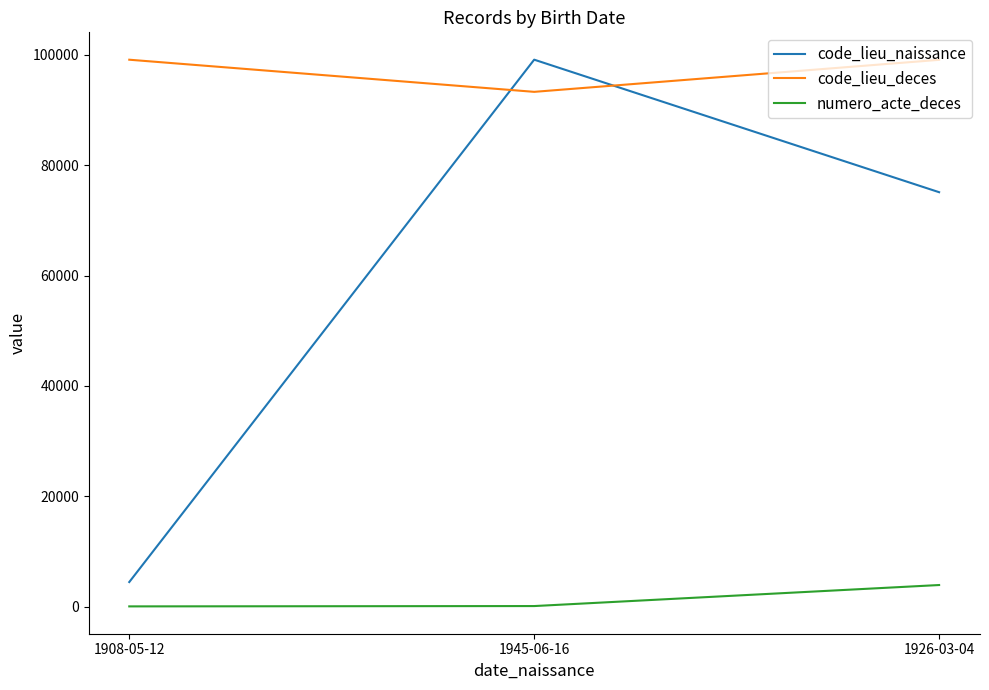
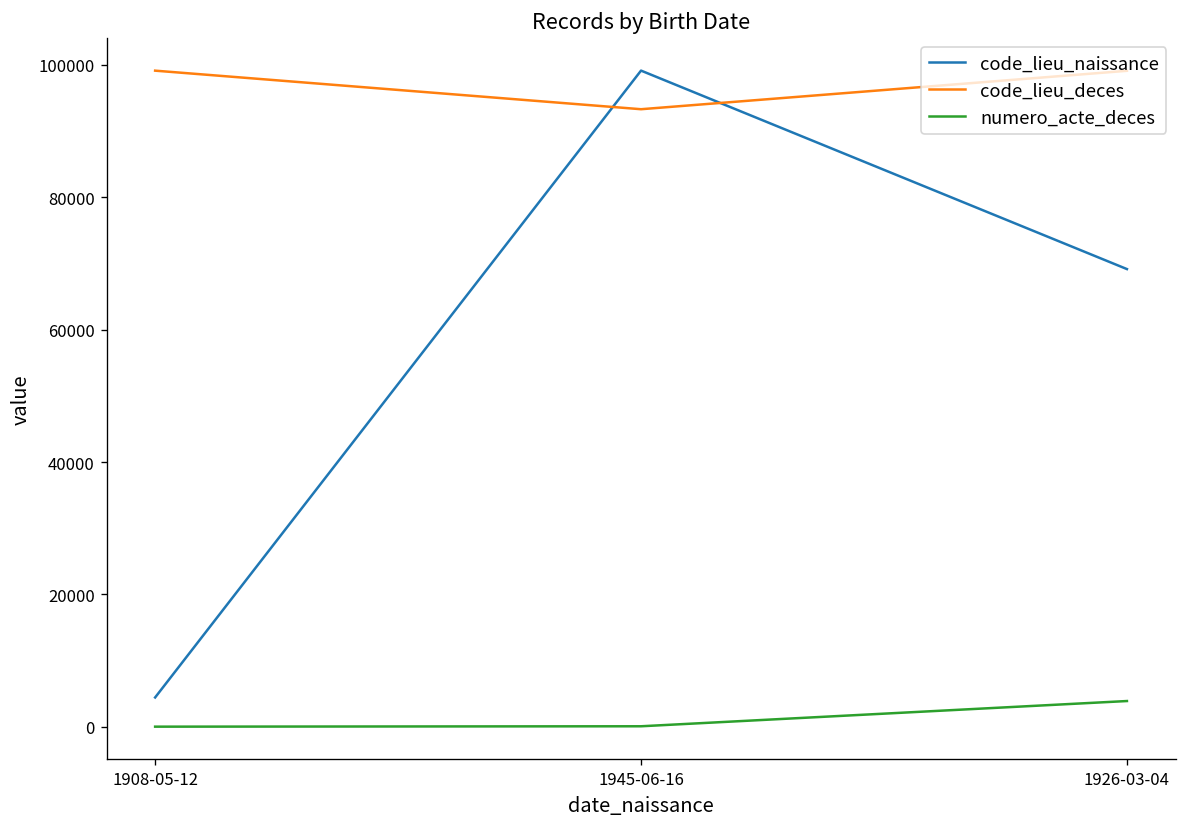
  {
    "code_lieu_naissance": {
      "1908-05-12": 4000,
      "1945-06-16": 99000,
-     "1926-03-04": 75000
+     "1926-03-04": 69000
    },
    "code_lieu_deces": {
      "1908-05-12": 99000,
      "1945-06-16": 93000
    },
    "numero_acte_deces": {
      "1908-05-12": 0,
      "1945-06-16": 0,
      "1926-03-04": 4000
    }
  }
